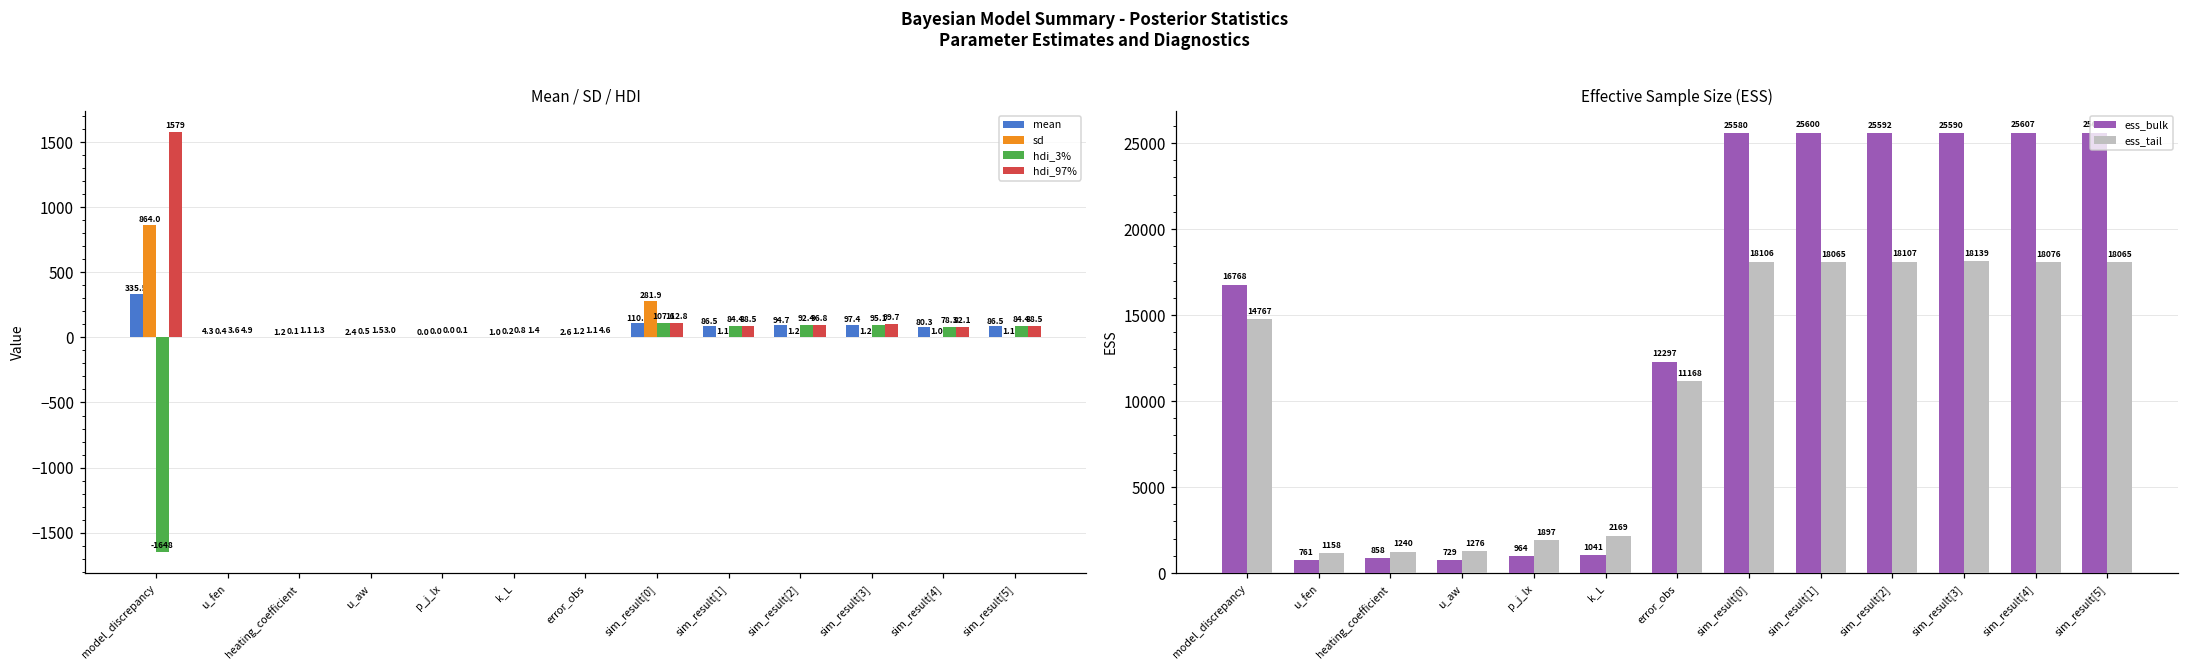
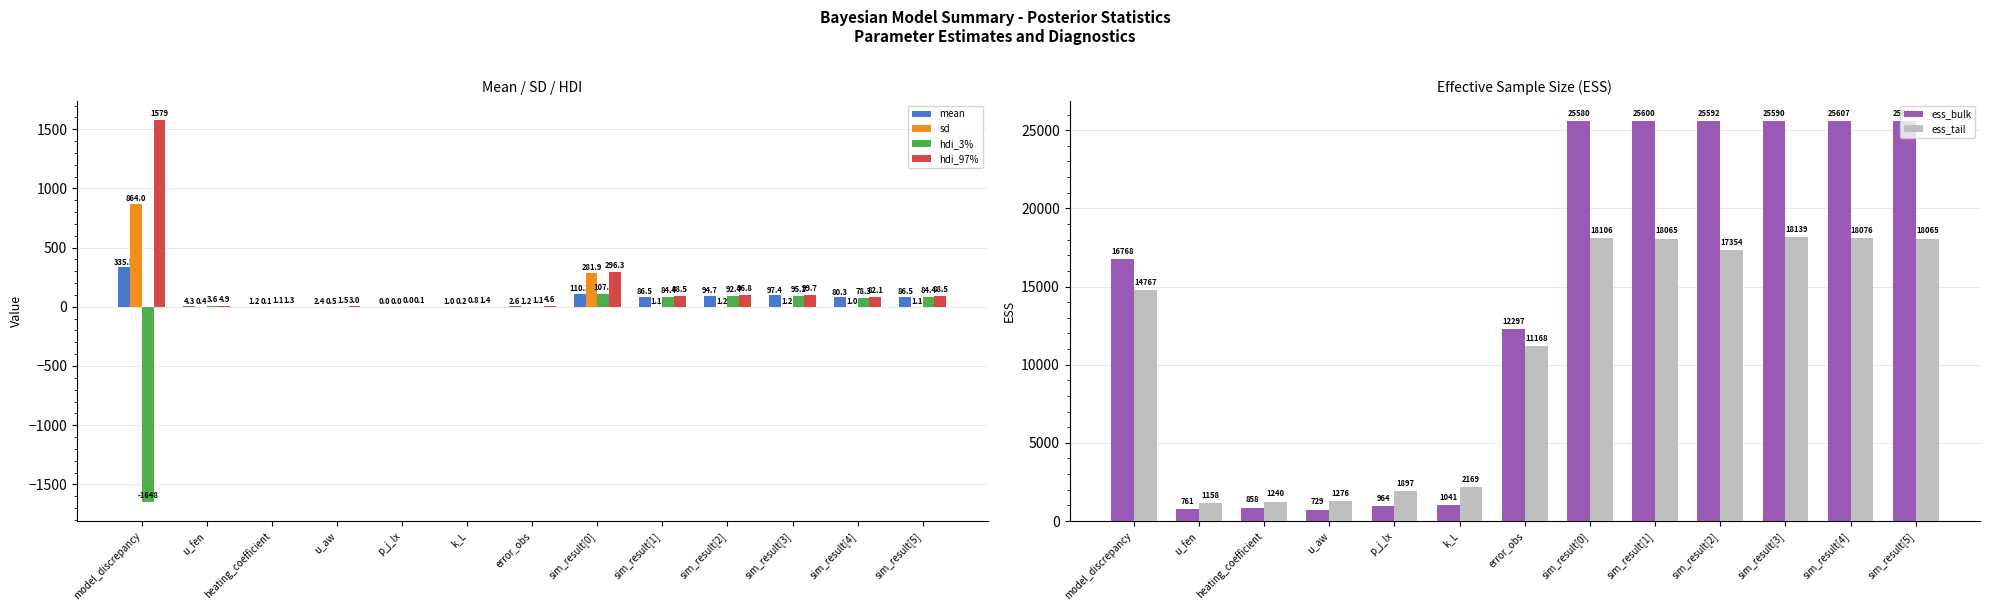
  {
    "Mean / SD / HDI": {
      "mean": {
        "model_discrepancy": 335.5,
        "u_fen": 4.3,
        "heating_coefficient": 1.2,
        "u_aw": 2.4,
        "p_j_lx": 0.0,
        "k_L": 1.0,
        "error_obs": 2.6,
        "sim_result[0]": 110.3,
        "sim_result[1]": 86.5,
        "sim_result[2]": 94.7,
        "sim_result[3]": 97.4,
        "sim_result[4]": 80.3,
        "sim_result[5]": 86.5
      },
      "sd": {
        "model_discrepancy": 864.0,
        "u_fen": 0.4,
        "heating_coefficient": 0.1,
        "u_aw": 0.5,
        "p_j_lx": 0.0,
        "k_L": 0.2,
        "error_obs": 1.2,
        "sim_result[0]": 281.9,
        "sim_result[1]": 1.1,
        "sim_result[2]": 1.2,
        "sim_result[3]": 1.2,
        "sim_result[4]": 1.0,
        "sim_result[5]": 1.1
      },
      "hdi_3%": {
        "model_discrepancy": -1648,
        "u_fen": 3.6,
        "heating_coefficient": 1.1,
        "u_aw": 1.5,
        "p_j_lx": 0.0,
        "k_L": 0.8,
        "error_obs": 1.1
      },
      "hdi_97%": {
        "model_discrepancy": 1579,
        "u_fen": 4.9,
        "heating_coefficient": 1.3,
        "u_aw": 3.0,
        "p_j_lx": 0.1,
        "k_L": 1.4,
        "error_obs": 4.6,
-       "sim_result[0]": 112.8
+       "sim_result[0]": 296.3
      }
    },
    "Effective Sample Size (ESS)": {
      "ess_bulk": {
        "model_discrepancy": 16768,
        "u_fen": 761,
        "heating_coefficient": 858,
        "u_aw": 729,
        "p_j_lx": 964,
        "k_L": 1041,
        "error_obs": 12297,
        "sim_result[0]": 25580,
        "sim_result[1]": 25600,
        "sim_result[2]": 25592,
        "sim_result[3]": 25590,
        "sim_result[4]": 25607
      },
      "ess_tail": {
        "model_discrepancy": 14767,
        "u_fen": 1158,
        "heating_coefficient": 1240,
        "u_aw": 1276,
        "p_j_lx": 1897,
        "k_L": 2169,
        "error_obs": 11168,
        "sim_result[0]": 18106,
        "sim_result[1]": 18065,
-       "sim_result[2]": 18107,
+       "sim_result[2]": 17354,
        "sim_result[3]": 18139,
        "sim_result[4]": 18076,
        "sim_result[5]": 18065
      }
    }
  }
